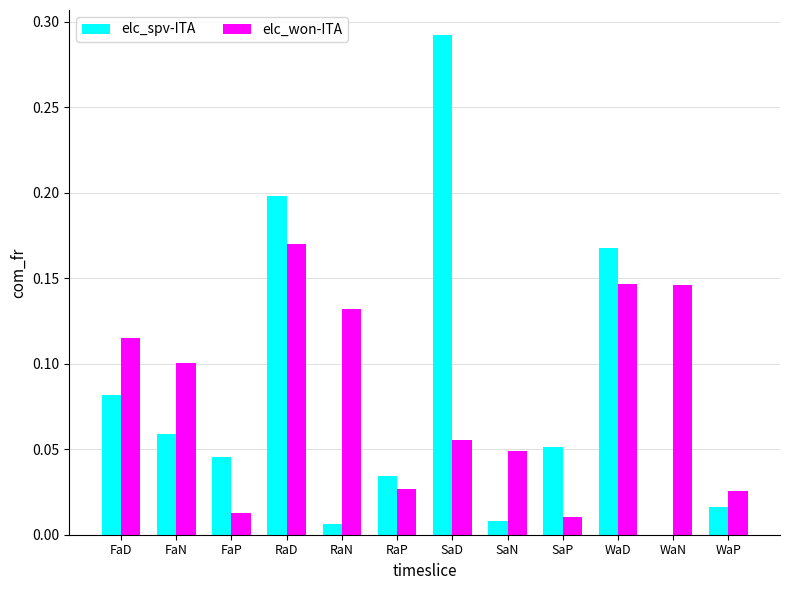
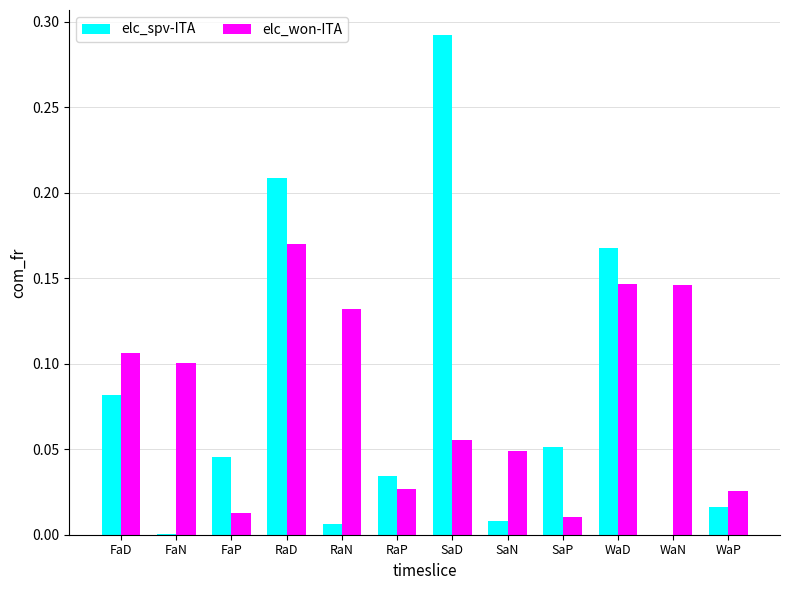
  {
    "elc_spv-ITA": {
      "FaD": 0.081,
-     "FaN": 0.059,
+     "FaN": 0.001,
      "FaP": 0.045,
-     "RaD": 0.198,
+     "RaD": 0.209,
      "RaN": 0.007,
      "RaP": 0.034,
      "SaD": 0.292,
      "SaN": 0.008,
      "SaP": 0.051,
      "WaD": 0.168,
      "WaN": 0.000,
      "WaP": 0.016
    },
    "elc_won-ITA": {
-     "FaD": 0.115,
+     "FaD": 0.106,
      "FaN": 0.100,
      "FaP": 0.013,
      "RaD": 0.170,
      "RaN": 0.132,
      "RaP": 0.027,
      "SaD": 0.056,
      "SaN": 0.049,
      "SaP": 0.010,
      "WaD": 0.147,
      "WaN": 0.146,
      "WaP": 0.026
    }
  }
